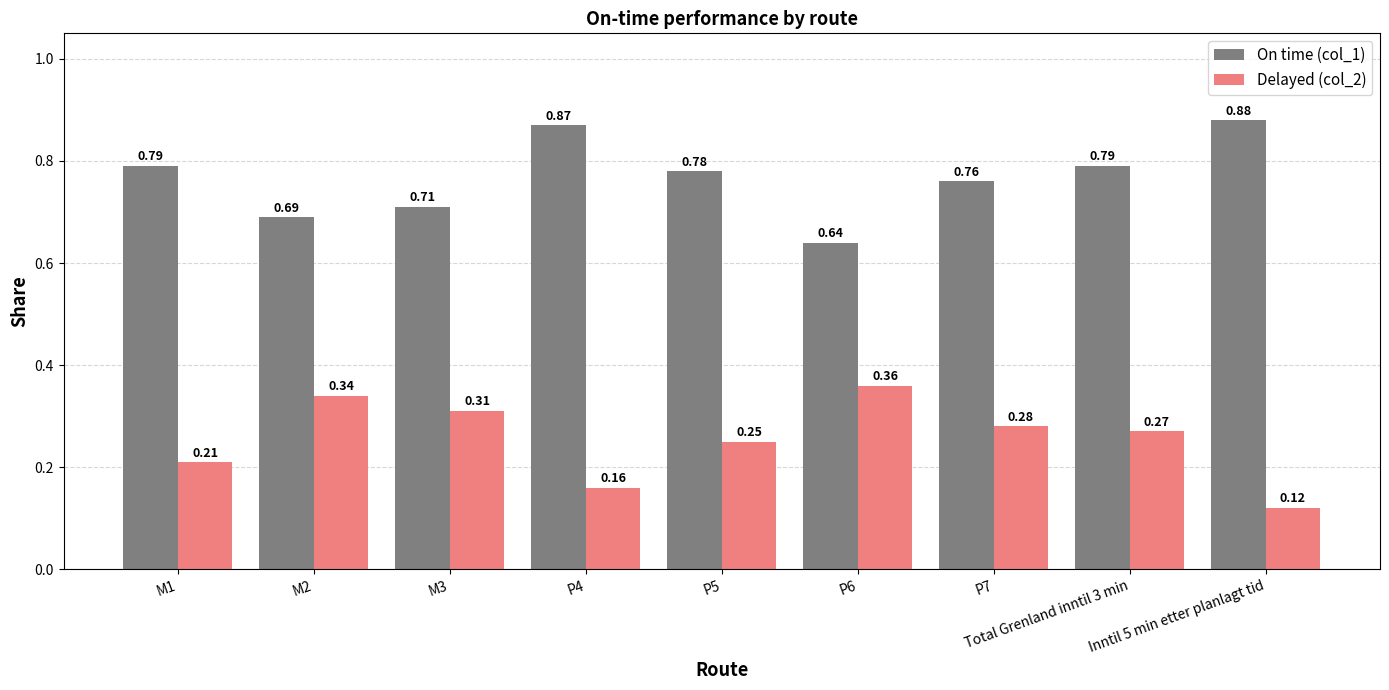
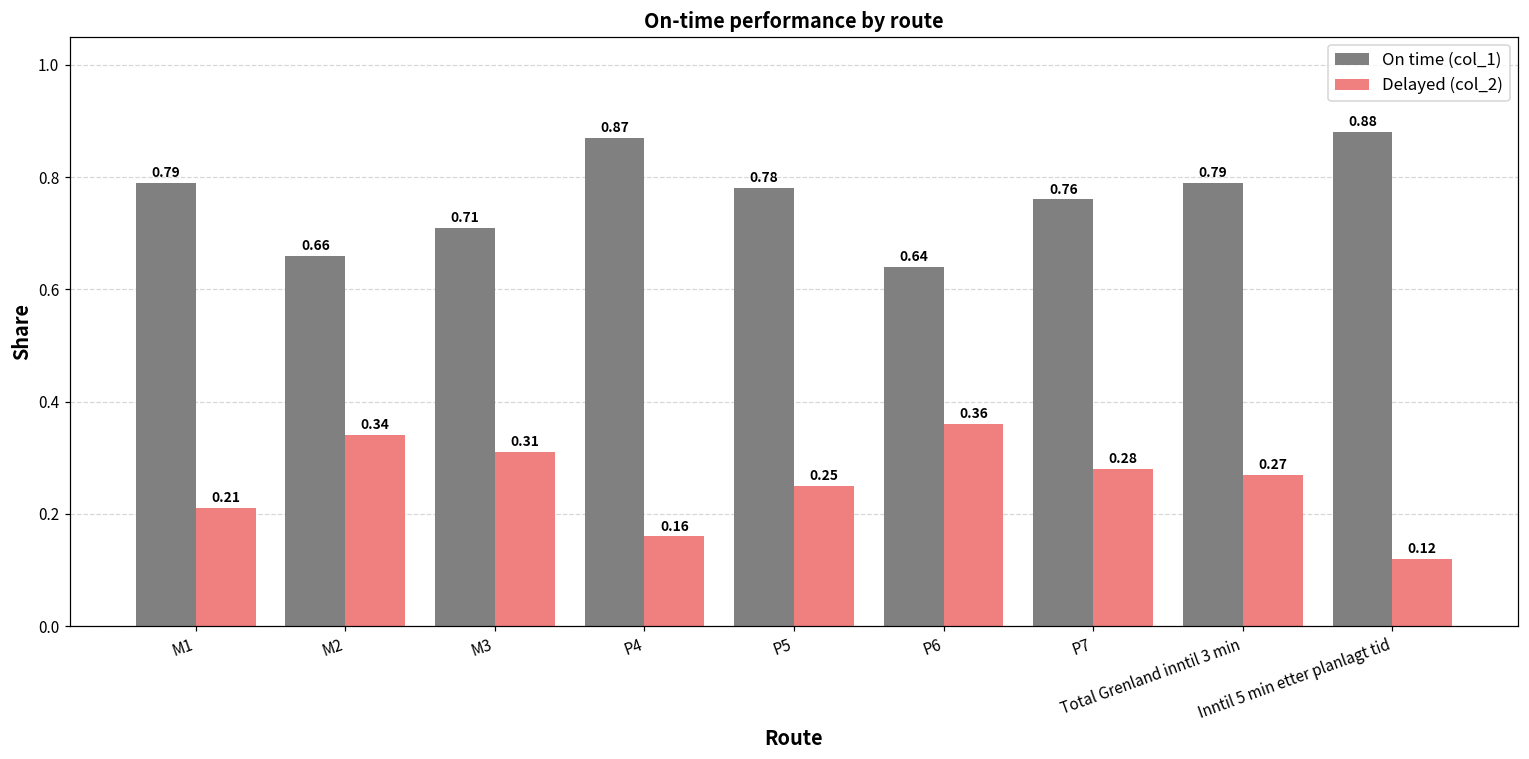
  {
    "On time (col_1)": {
      "M1": 0.79,
-     "M2": 0.69,
+     "M2": 0.66,
      "M3": 0.71,
      "P4": 0.87,
      "P5": 0.78,
      "P6": 0.64,
      "P7": 0.76,
      "Total Grenland inntil 3 min": 0.79,
      "Inntil 5 min etter planlagt tid": 0.88
    },
    "Delayed (col_2)": {
      "M1": 0.21,
      "M2": 0.34,
      "M3": 0.31,
      "P4": 0.16,
      "P5": 0.25,
      "P6": 0.36,
      "P7": 0.28,
      "Total Grenland inntil 3 min": 0.27,
      "Inntil 5 min etter planlagt tid": 0.12
    }
  }
